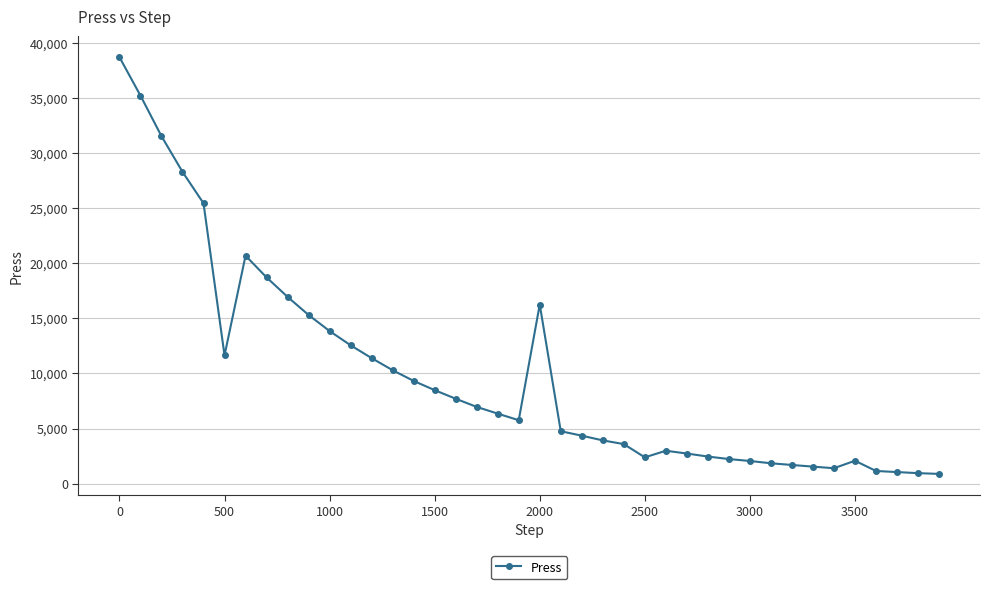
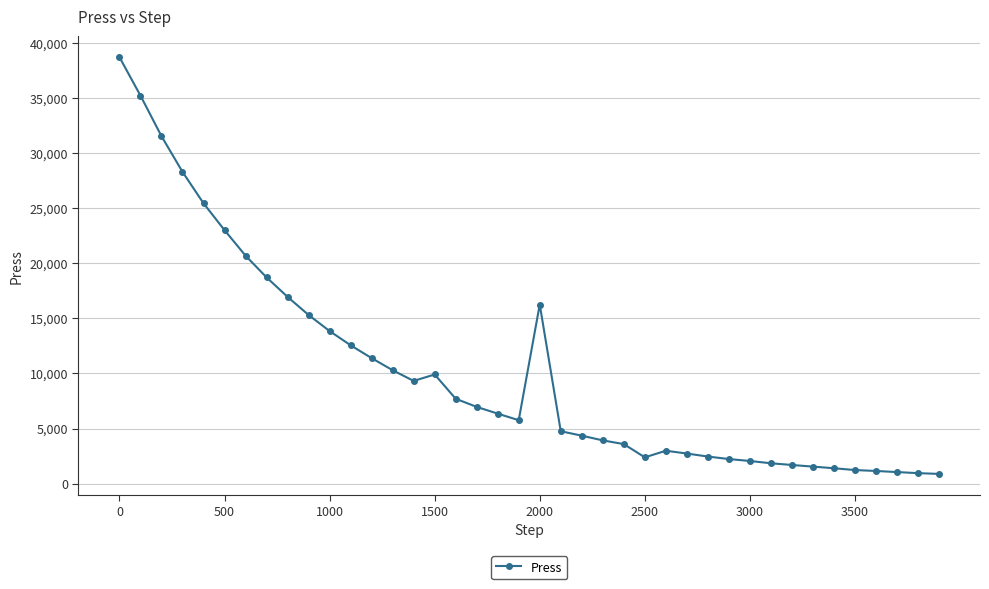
  {
    "0": "38,700",
-   "500": "11,600",
+   "500": "23,000",
    "1000": "13,800",
-   "1500": "8,500",
+   "1500": "9,900",
    "2000": "16,200",
    "2500": "2,400",
    "3000": "2,100",
-   "3500": "2,100"
+   "3500": "1,200"
  }
